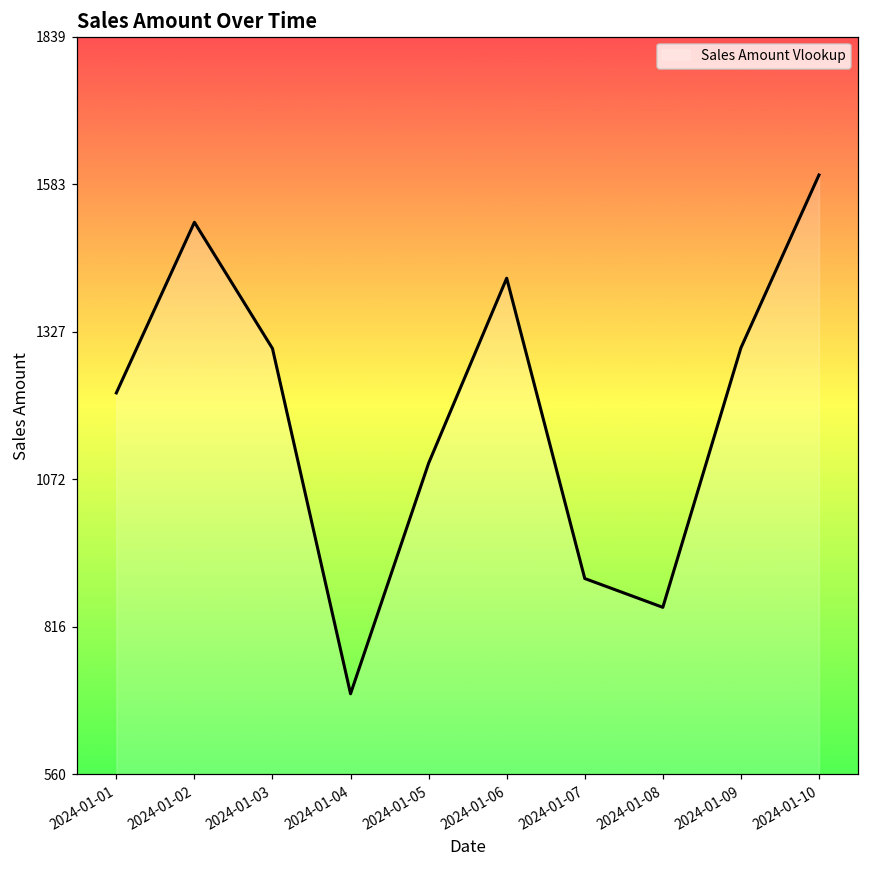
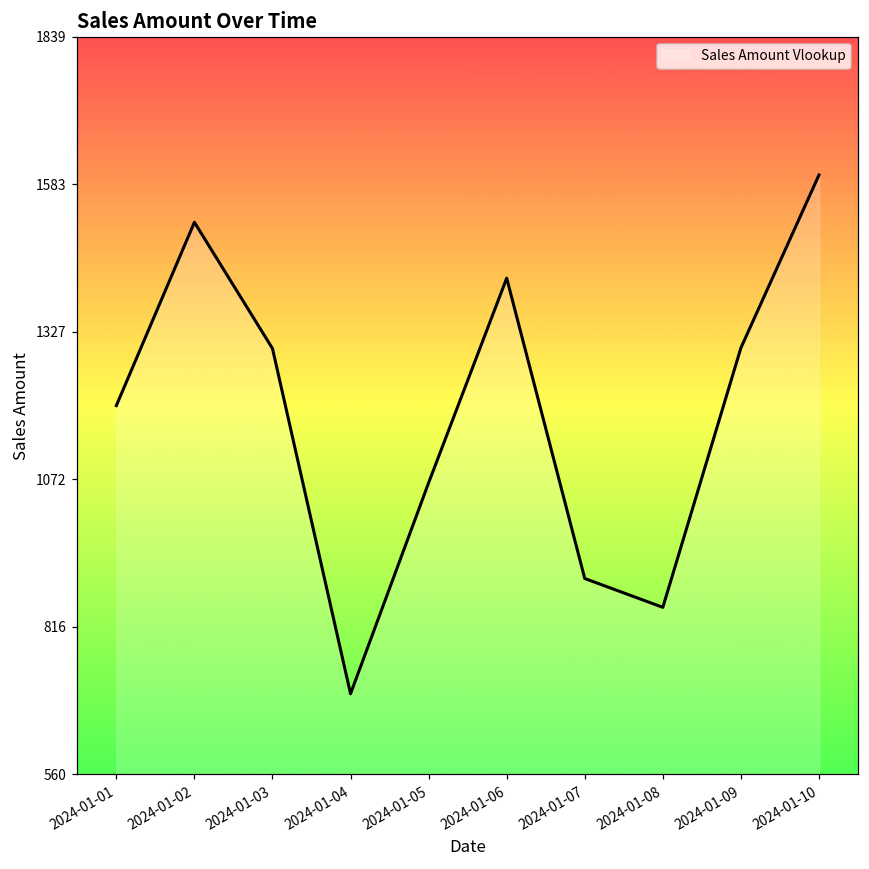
  {
-   "2024-01-01": 1220,
+   "2024-01-01": 1200,
    "2024-01-02": 1520,
    "2024-01-03": 1300,
    "2024-01-04": 700,
-   "2024-01-05": 1100,
+   "2024-01-05": 1070,
    "2024-01-06": 1420,
    "2024-01-07": 900,
    "2024-01-08": 850,
    "2024-01-09": 1300,
    "2024-01-10": 1600
  }
